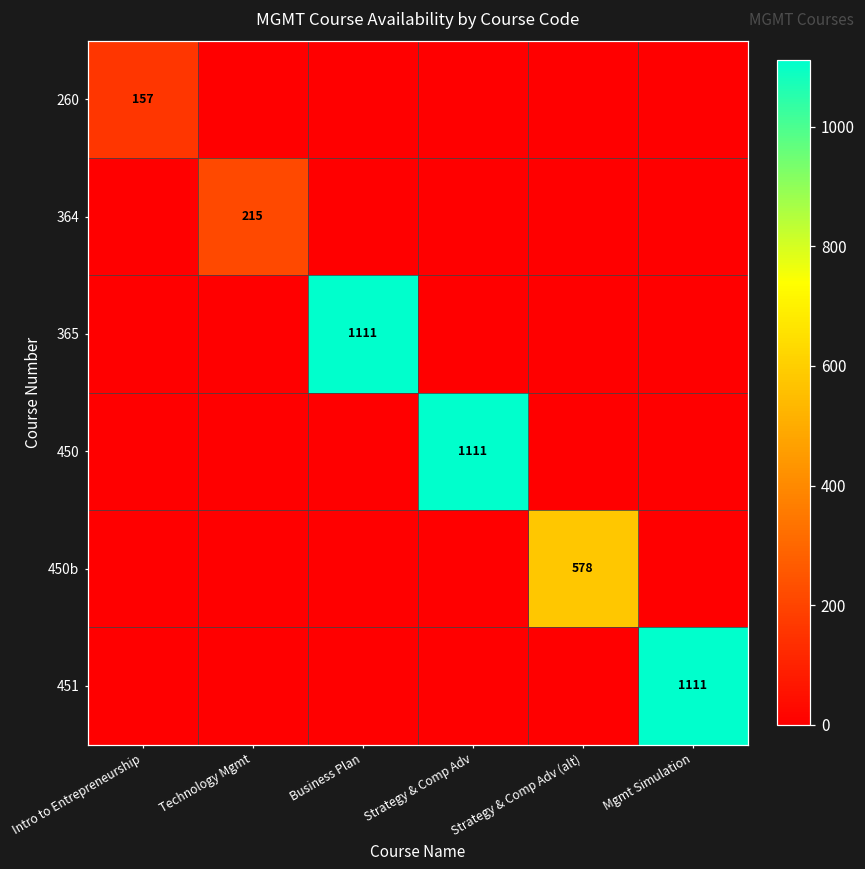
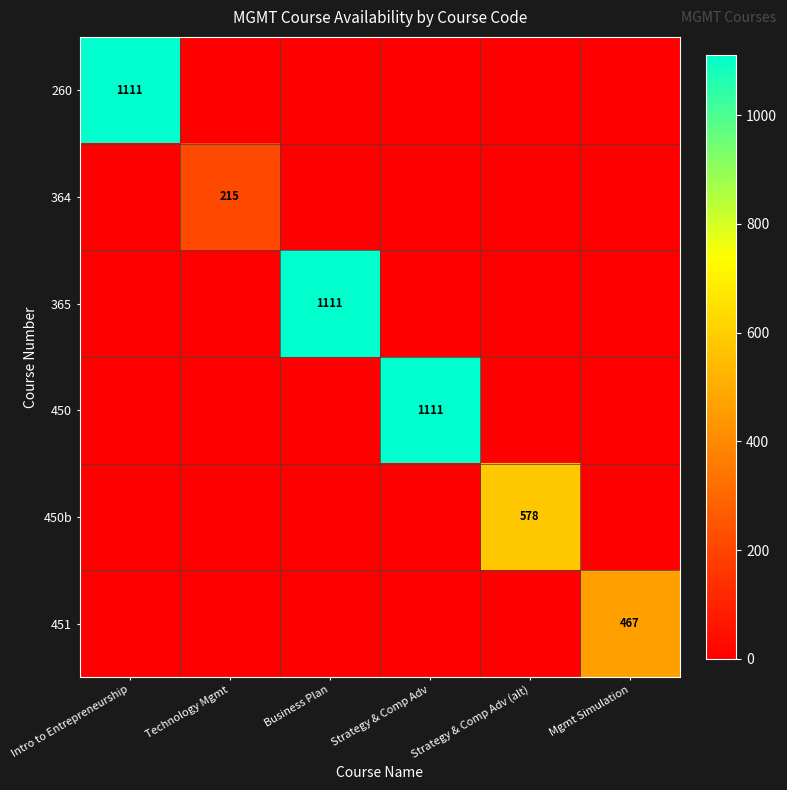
  {
    "260": {
-     "Intro to Entrepreneurship": 157
+     "Intro to Entrepreneurship": 1111
    },
    "364": {
      "Technology Mgmt": 215
    },
    "365": {
      "Business Plan": 1111
    },
    "450": {
      "Strategy & Comp Adv": 1111
    },
    "450b": {
      "Strategy & Comp Adv (alt)": 578
    },
    "451": {
-     "Mgmt Simulation": 1111
+     "Mgmt Simulation": 467
    }
  }
